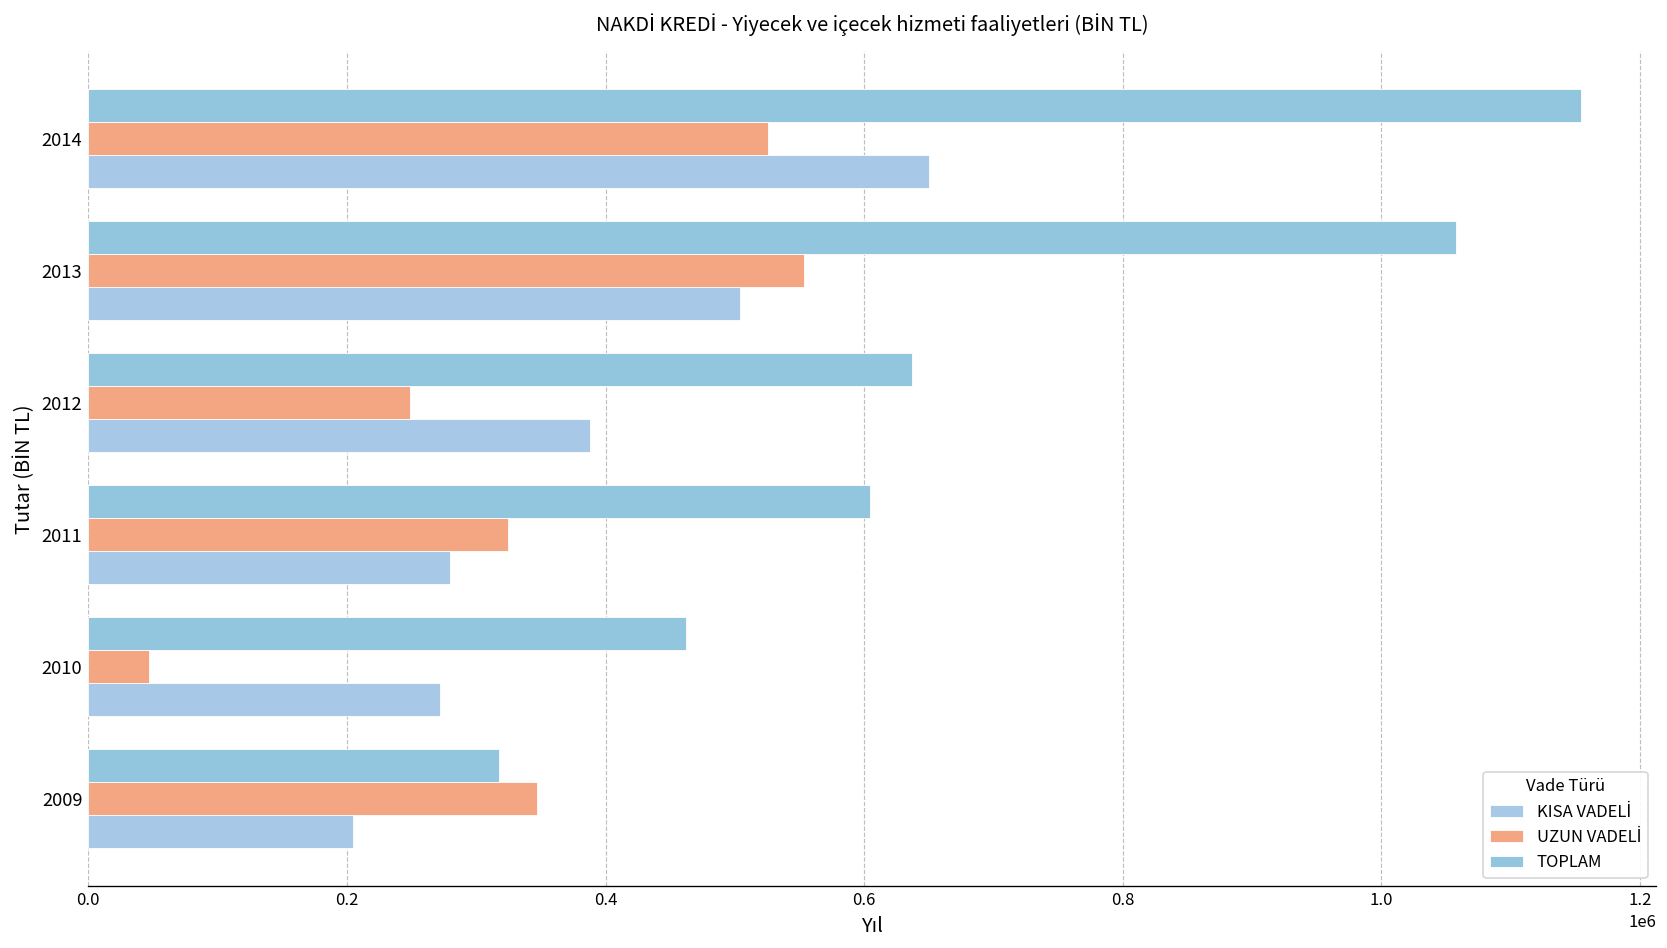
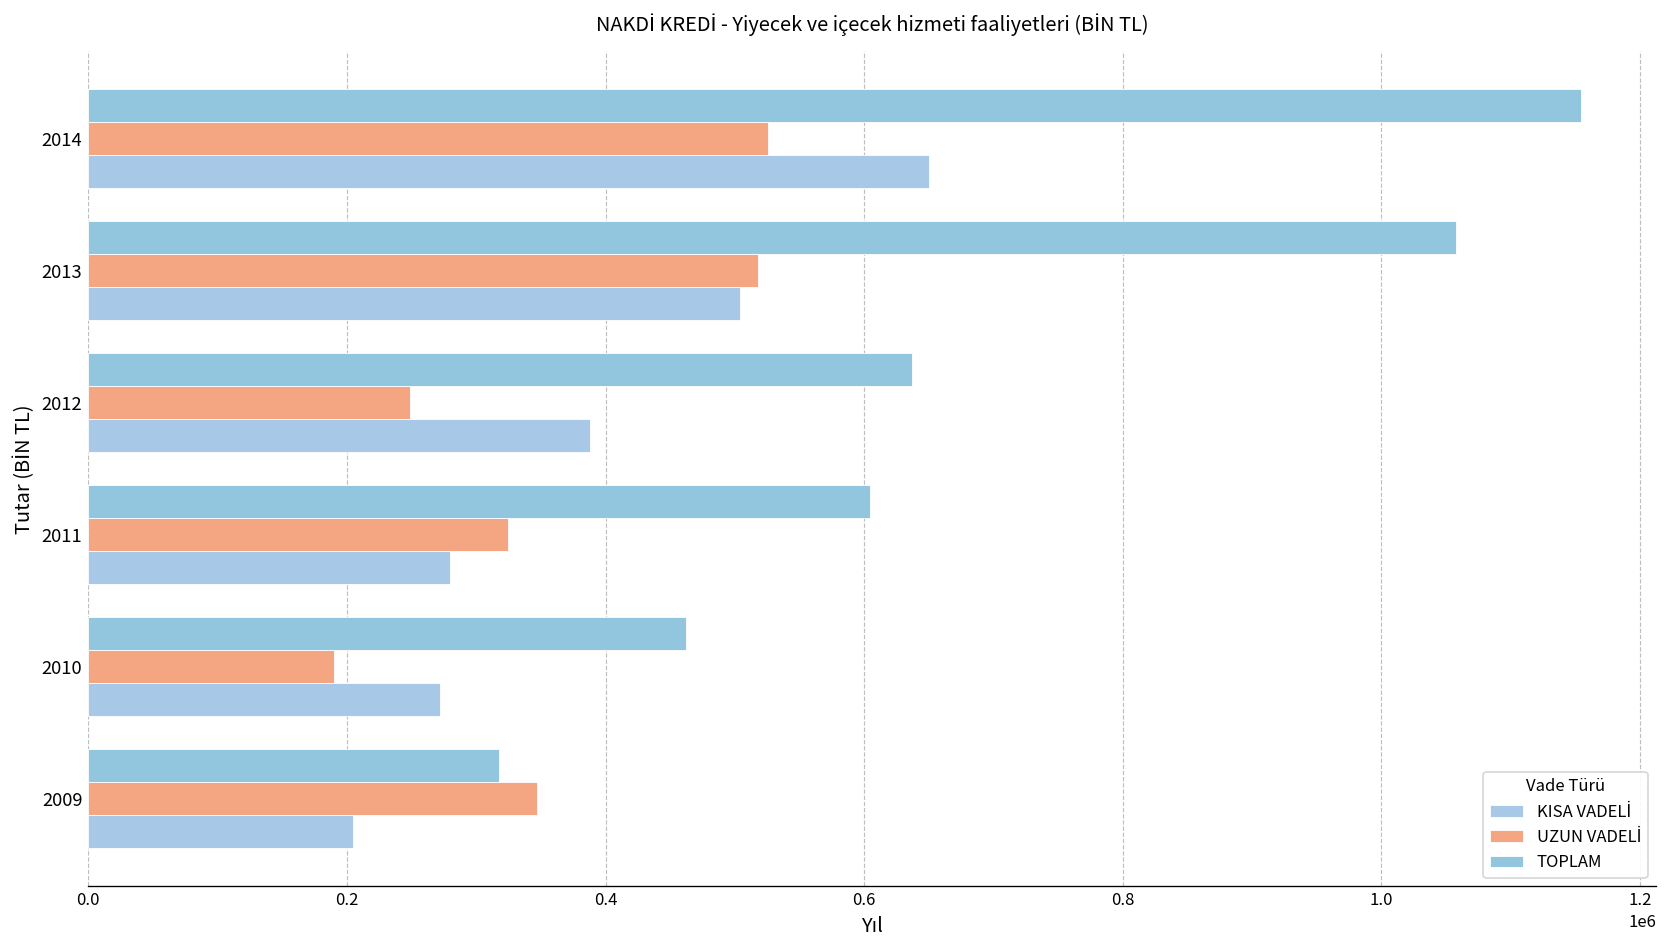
  {
    "UZUN VADELİ": {
      "2014": 525000,
-     "2013": 553000,
+     "2013": 518000,
      "2012": 249000,
      "2011": 325000,
-     "2010": 47000,
+     "2010": 190000,
      "2009": 347000
    }
  }
